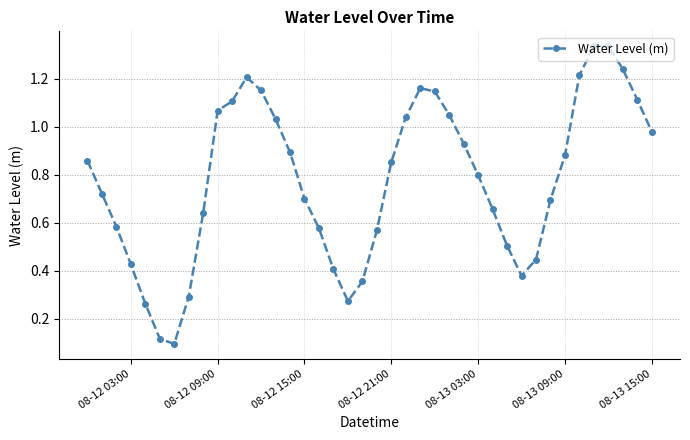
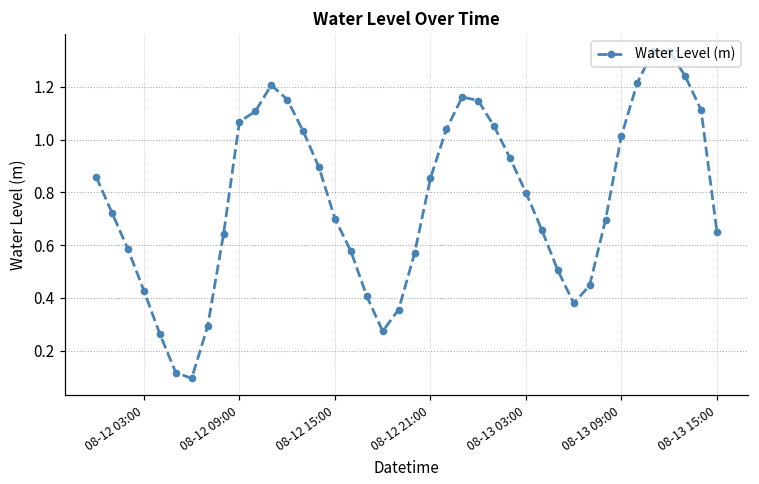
  {
    "08-12 03:00": 0.43,
    "08-12 09:00": 1.07,
    "08-12 15:00": 0.70,
    "08-12 21:00": 0.85,
    "08-13 03:00": 0.80,
-   "08-13 09:00": 0.88,
-   "08-13 15:00": 0.98
+   "08-13 09:00": 1.01,
+   "08-13 15:00": 0.65
  }
